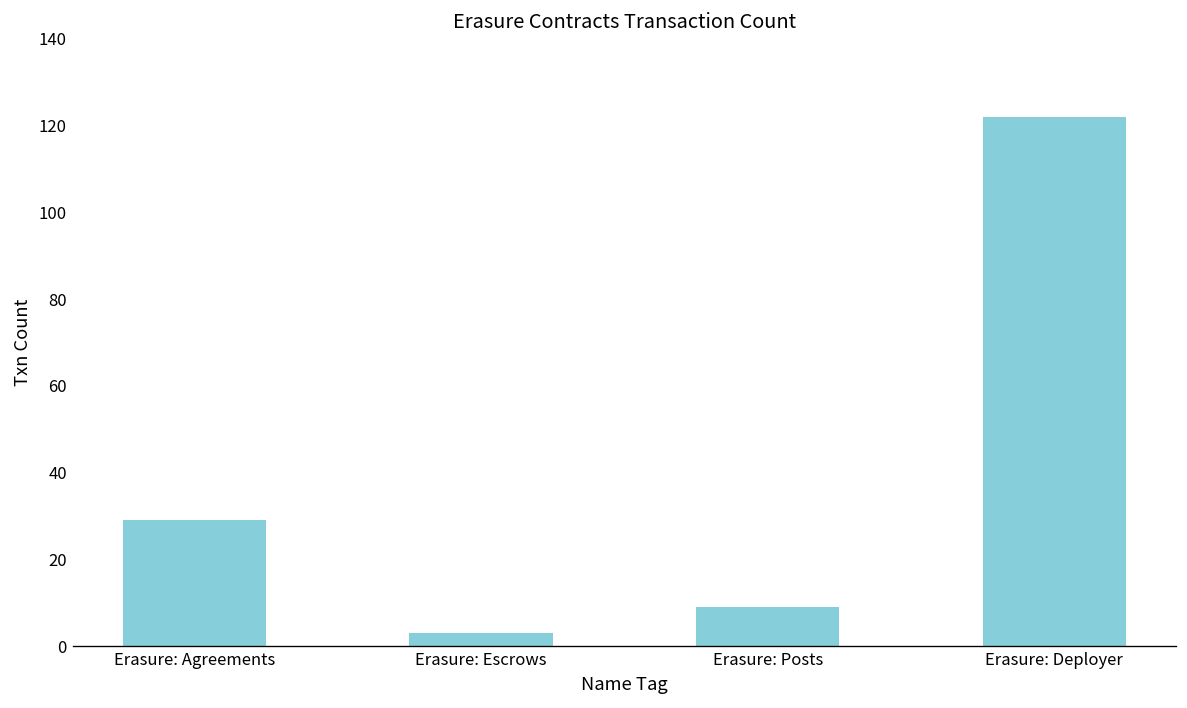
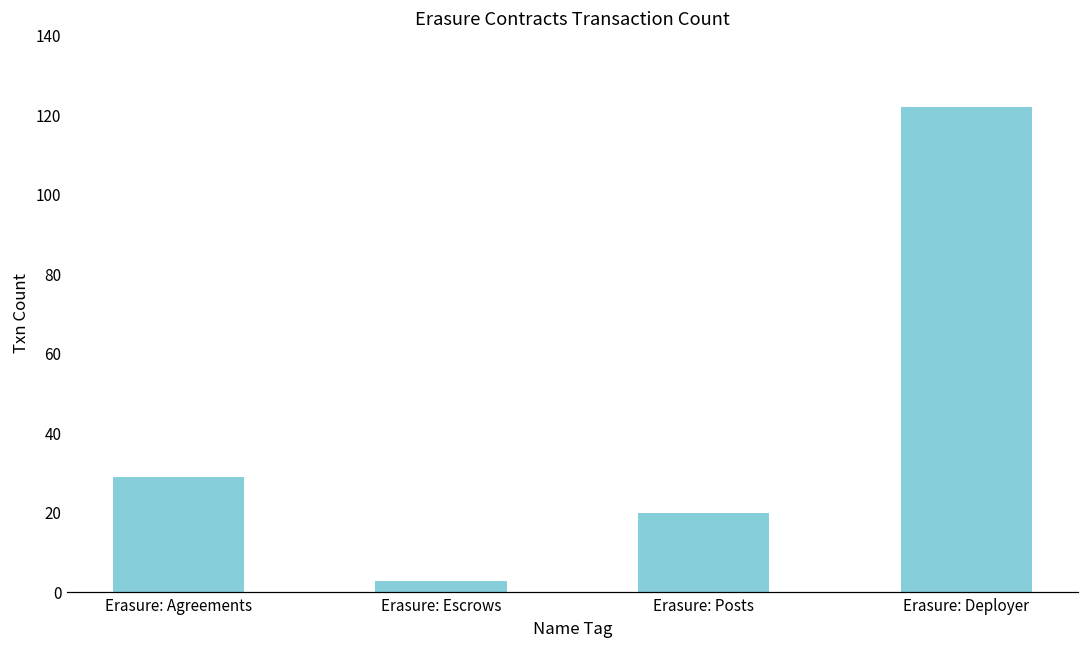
  {
    "Erasure: Agreements": 29,
    "Erasure: Escrows": 3,
-   "Erasure: Posts": 9,
+   "Erasure: Posts": 20,
    "Erasure: Deployer": 122
  }
